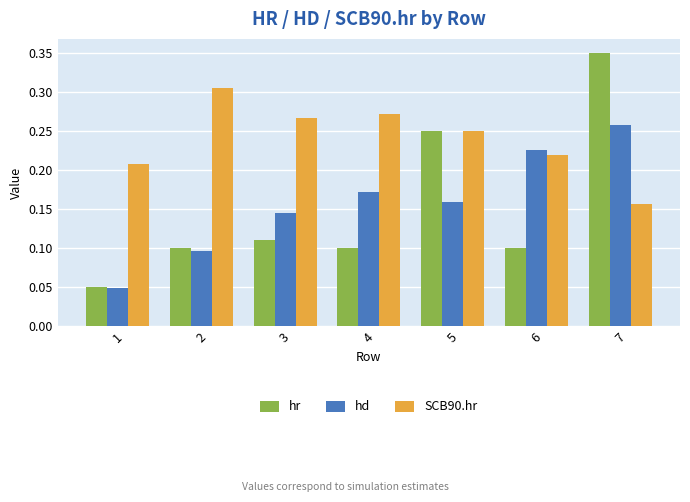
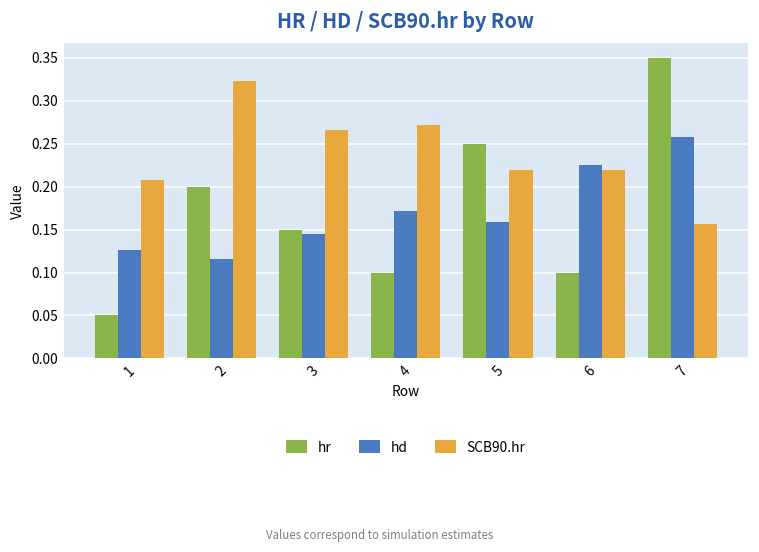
  {
    "hr": {
      "1": 0.05,
-     "2": 0.1,
-     "3": 0.11,
+     "2": 0.2,
+     "3": 0.15,
      "4": 0.10,
      "5": 0.25,
      "6": 0.10,
      "7": 0.35
    },
    "hd": {
-     "1": 0.05,
-     "2": 0.10,
+     "1": 0.13,
+     "2": 0.12,
      "3": 0.14,
      "4": 0.17,
      "5": 0.16,
      "6": 0.23,
      "7": 0.26
    },
    "SCB90.hr": {
      "1": 0.21,
-     "2": 0.31,
+     "2": 0.32,
      "3": 0.27,
      "4": 0.27,
-     "5": 0.25,
+     "5": 0.22,
      "6": 0.22,
      "7": 0.16
    }
  }
